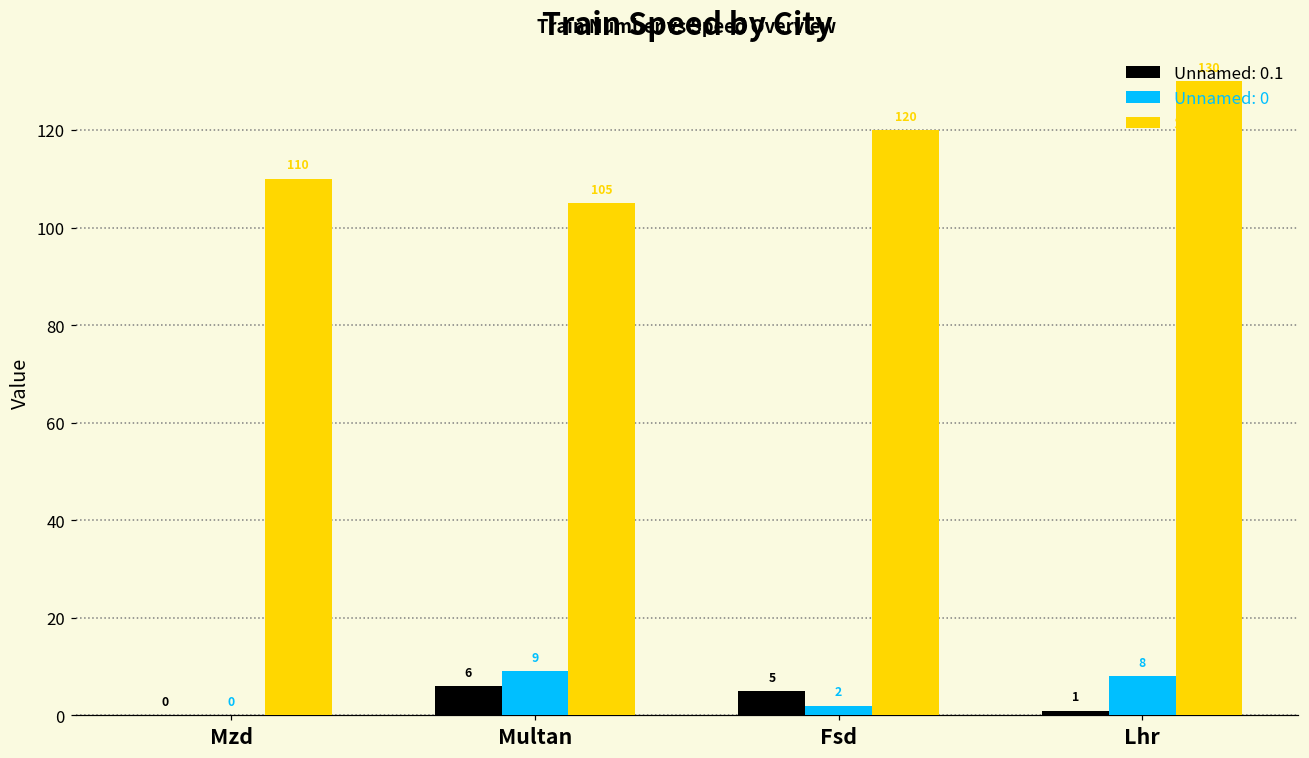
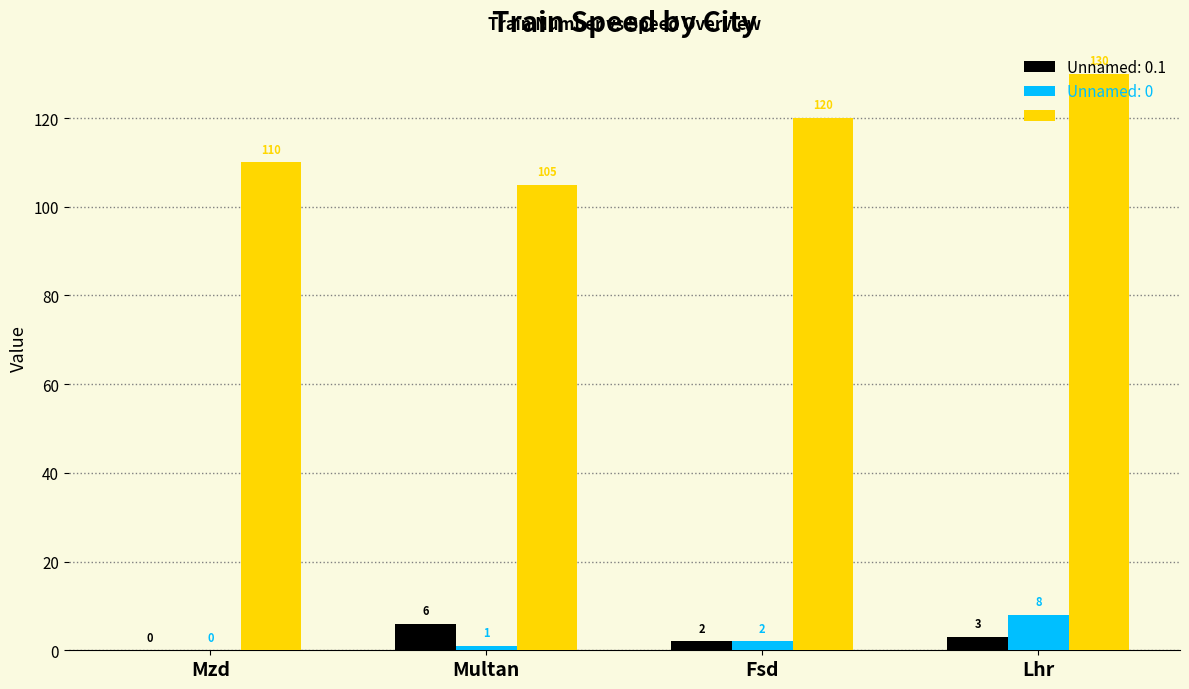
  {
    "Unnamed: 0.1": {
      "Mzd": 0,
      "Multan": 6,
-     "Fsd": 5,
-     "Lhr": 1
+     "Fsd": 2,
+     "Lhr": 3
    },
    "Unnamed: 0": {
      "Mzd": 0,
-     "Multan": 9,
+     "Multan": 1,
      "Fsd": 2,
      "Lhr": 8
    }
  }
